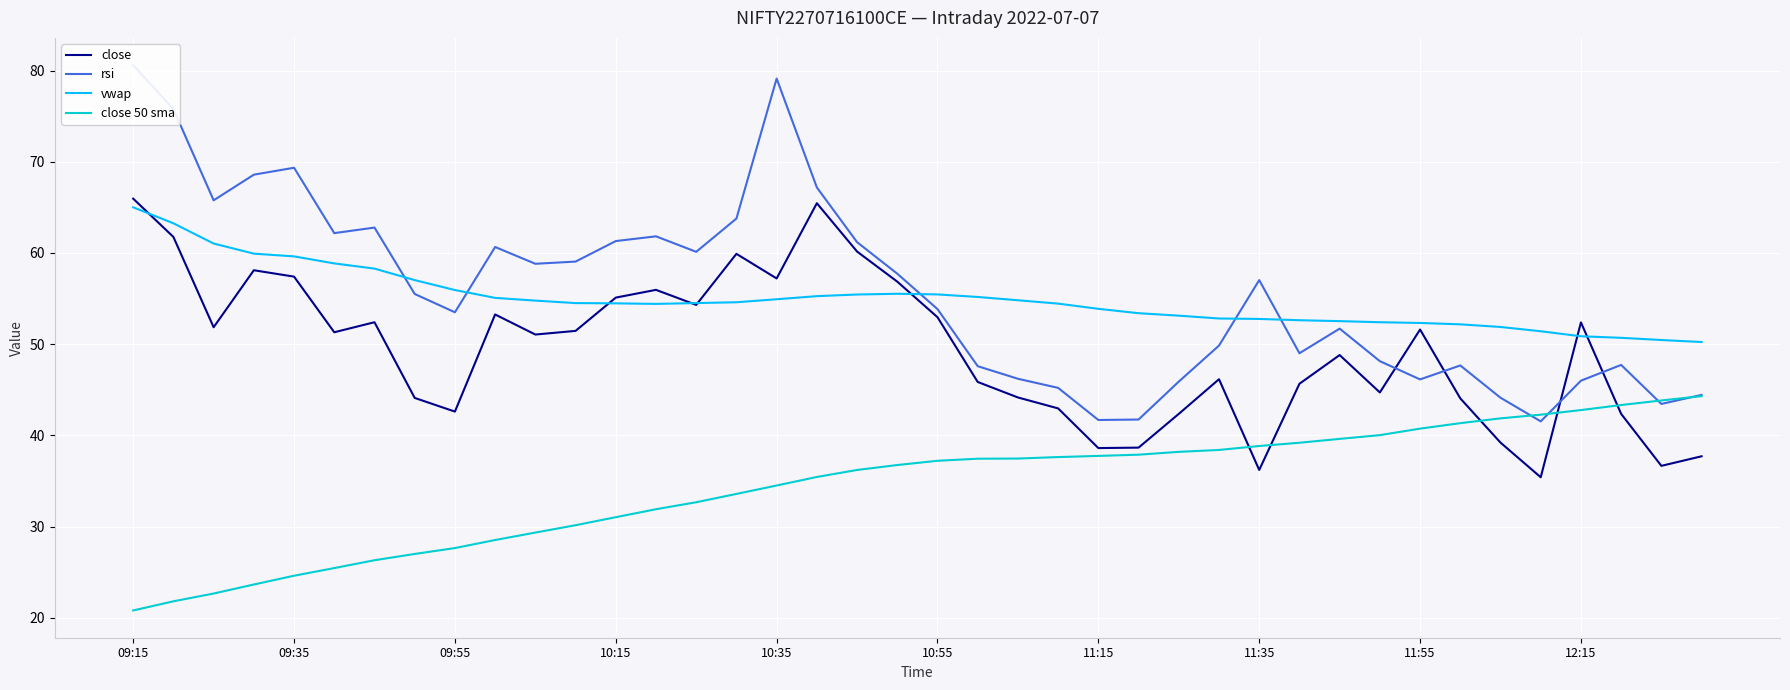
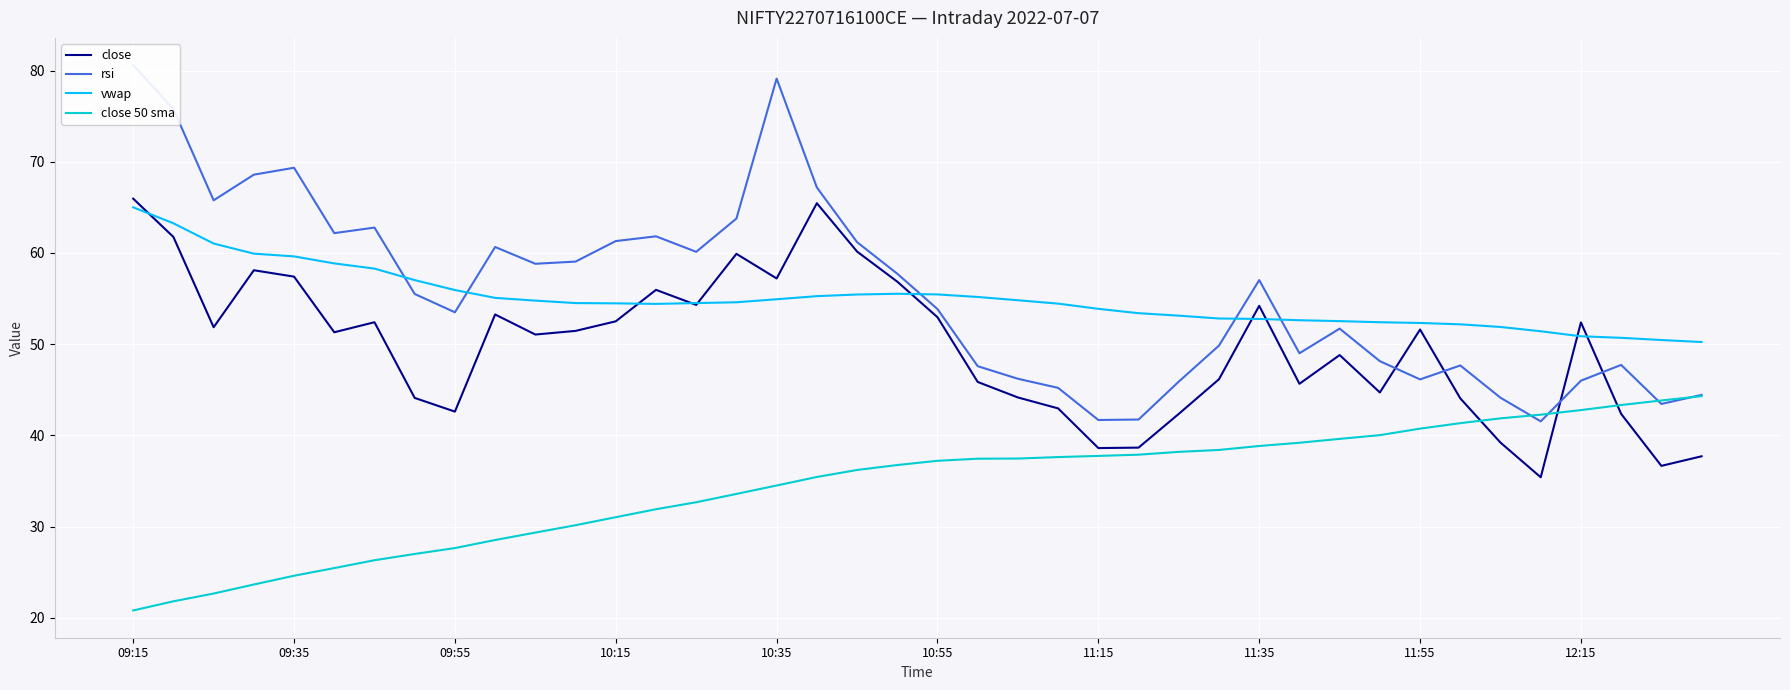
  {
    "close": {
      "09:15": 66,
      "09:35": 57,
      "09:55": 43,
-     "10:15": 55,
+     "10:15": 53,
      "10:35": 57,
      "10:55": 53,
      "11:15": 39,
-     "11:35": 36,
+     "11:35": 54,
      "11:55": 52,
      "12:15": 52
    },
    "rsi": {
      "09:35": 69,
      "09:55": 53,
      "10:15": 61,
      "10:35": 79,
      "10:55": 54,
      "11:15": 42,
      "11:35": 57,
      "11:55": 46,
      "12:15": 46
    }
  }
